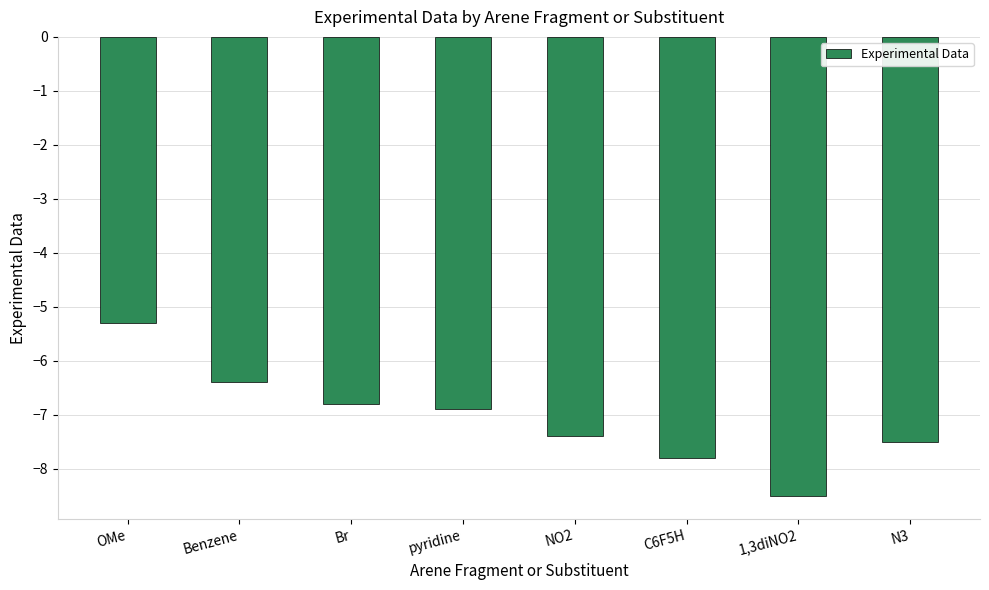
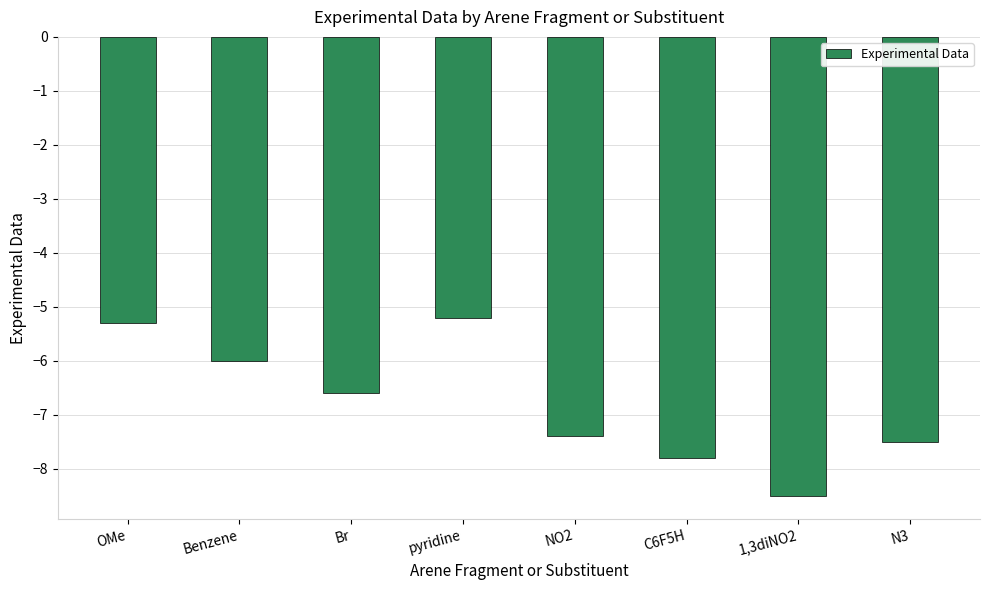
  {
    "OMe": -5.3,
-   "Benzene": -6.4,
-   "Br": -6.8,
-   "pyridine": -6.9,
+   "Benzene": -6.0,
+   "Br": -6.6,
+   "pyridine": -5.2,
    "NO2": -7.4,
    "C6F5H": -7.8,
    "1,3diNO2": -8.5,
    "N3": -7.5
  }
